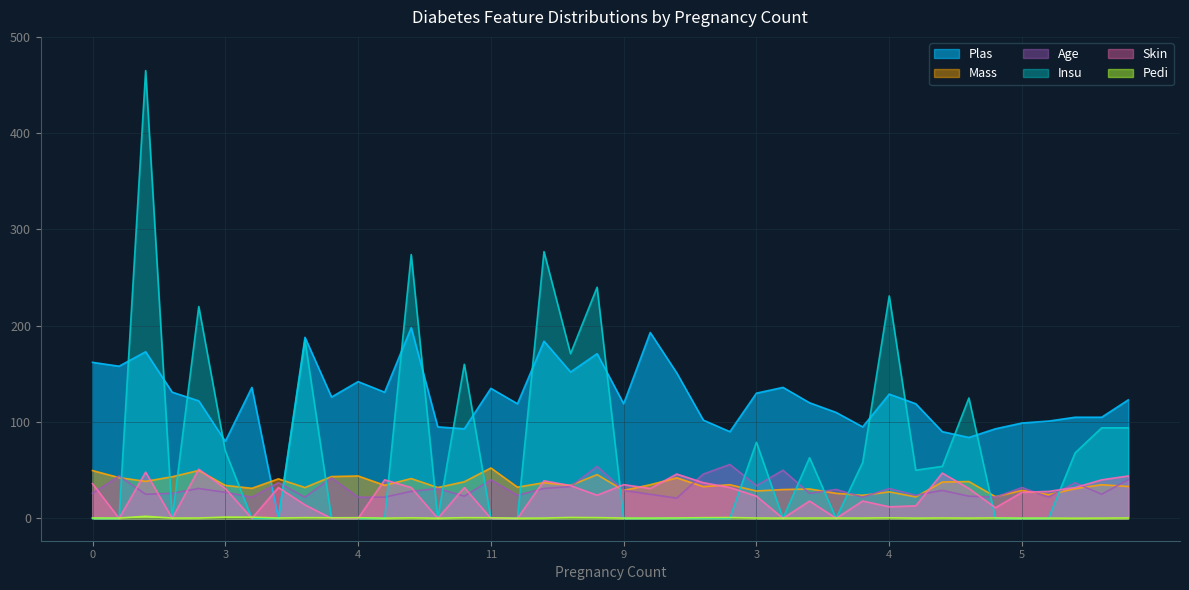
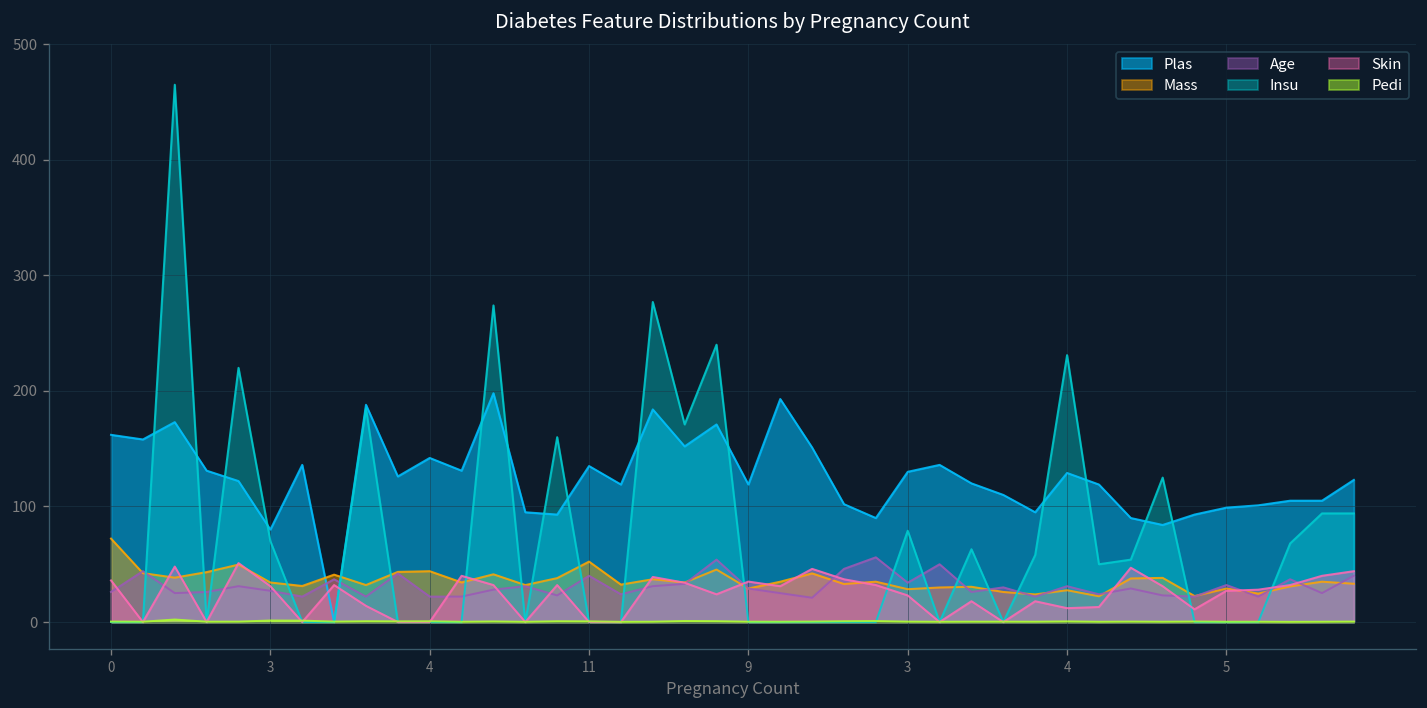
  {
    "Mass": {
-     "0": 50
+     "0": 70
    }
  }
